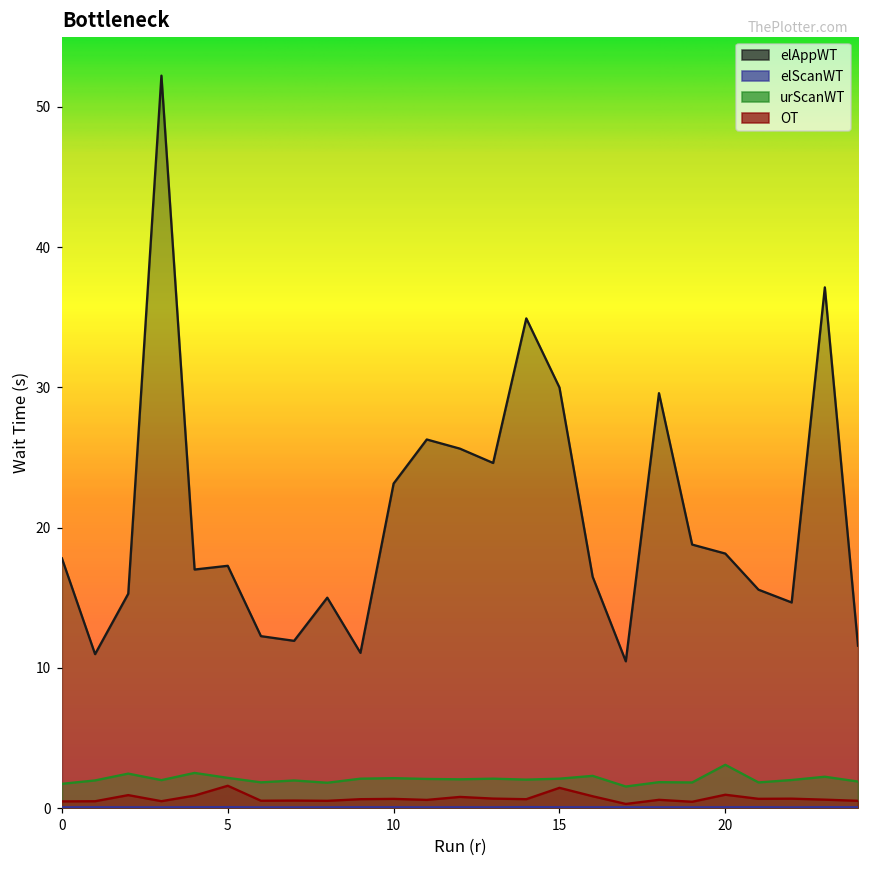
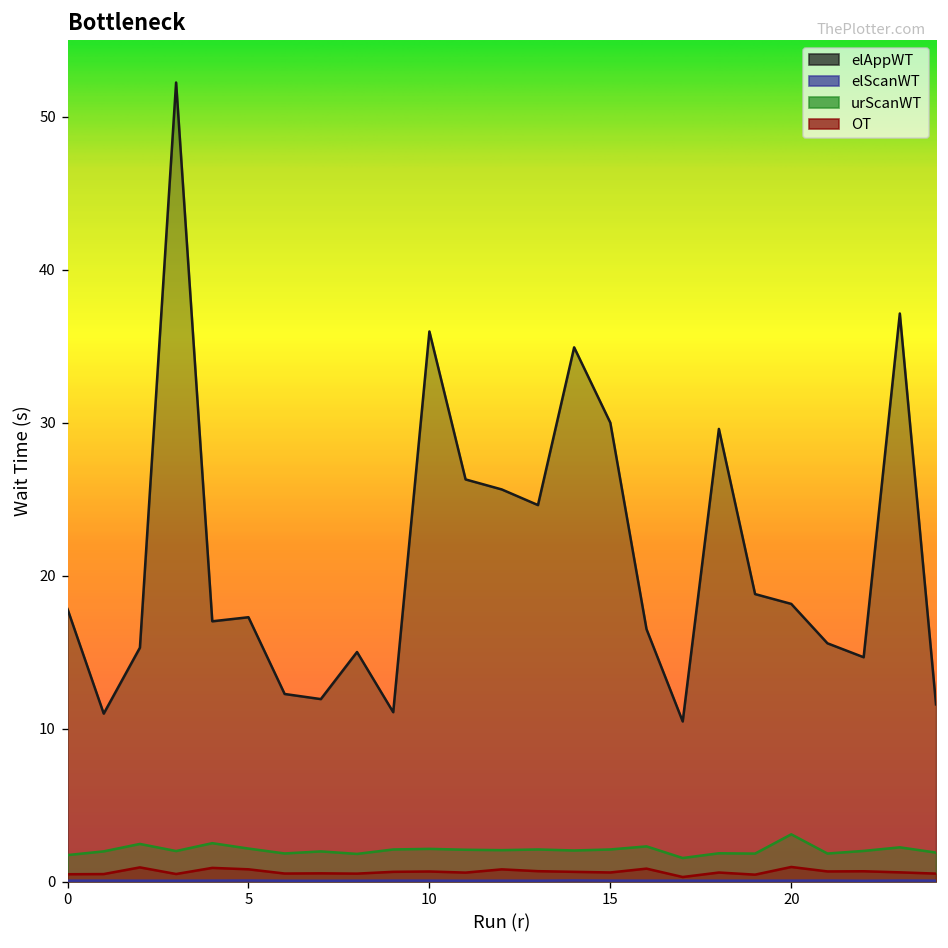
  {
    "elAppWT": {
      "0": 17.8,
      "5": 17.3,
-     "10": 23.1,
+     "10": 36.0,
      "15": 30.0,
      "20": 18.2
    },
    "elScanWT": {
      "0": 0.1,
      "5": 0.1,
      "10": 0.1,
      "15": 0.1,
      "20": 0.1
    },
    "urScanWT": {
      "0": 1.7,
      "5": 2.2,
      "10": 2.1,
      "15": 2.1,
      "20": 3.1
    },
    "OT": {
      "0": 0.5,
-     "5": 1.6,
+     "5": 0.8,
      "10": 0.7,
-     "15": 1.5,
+     "15": 0.6,
      "20": 1.0
    }
  }
